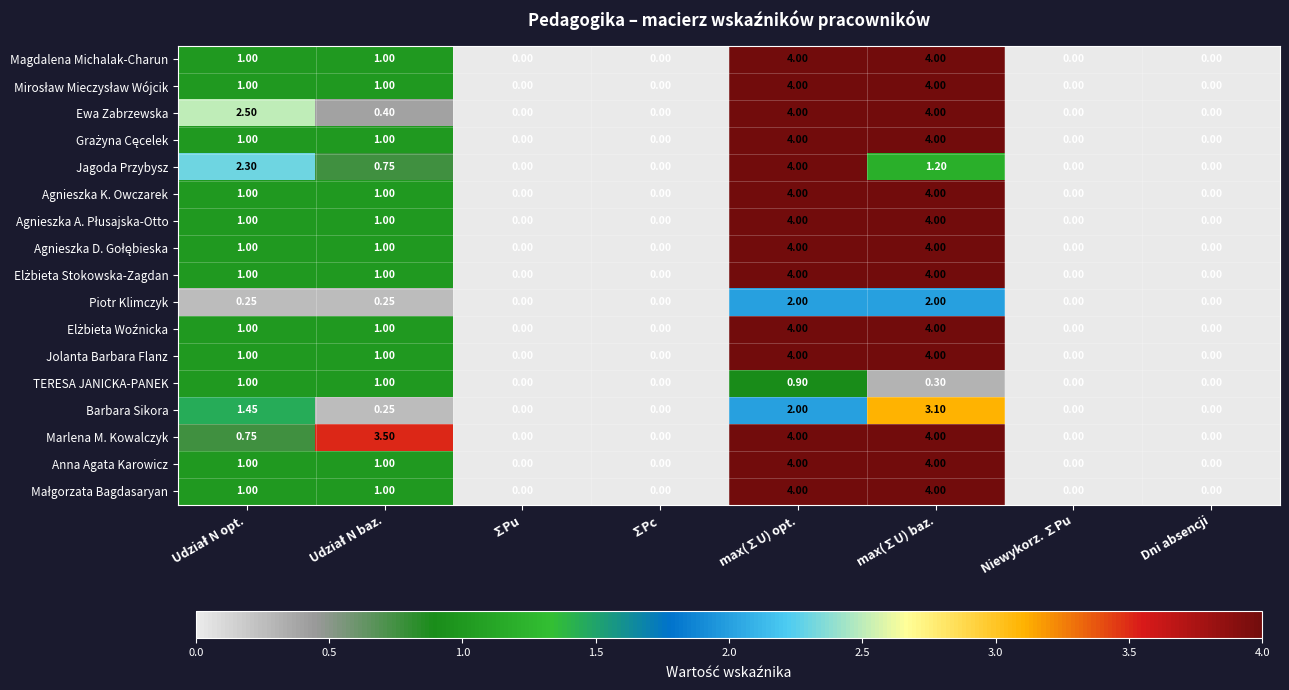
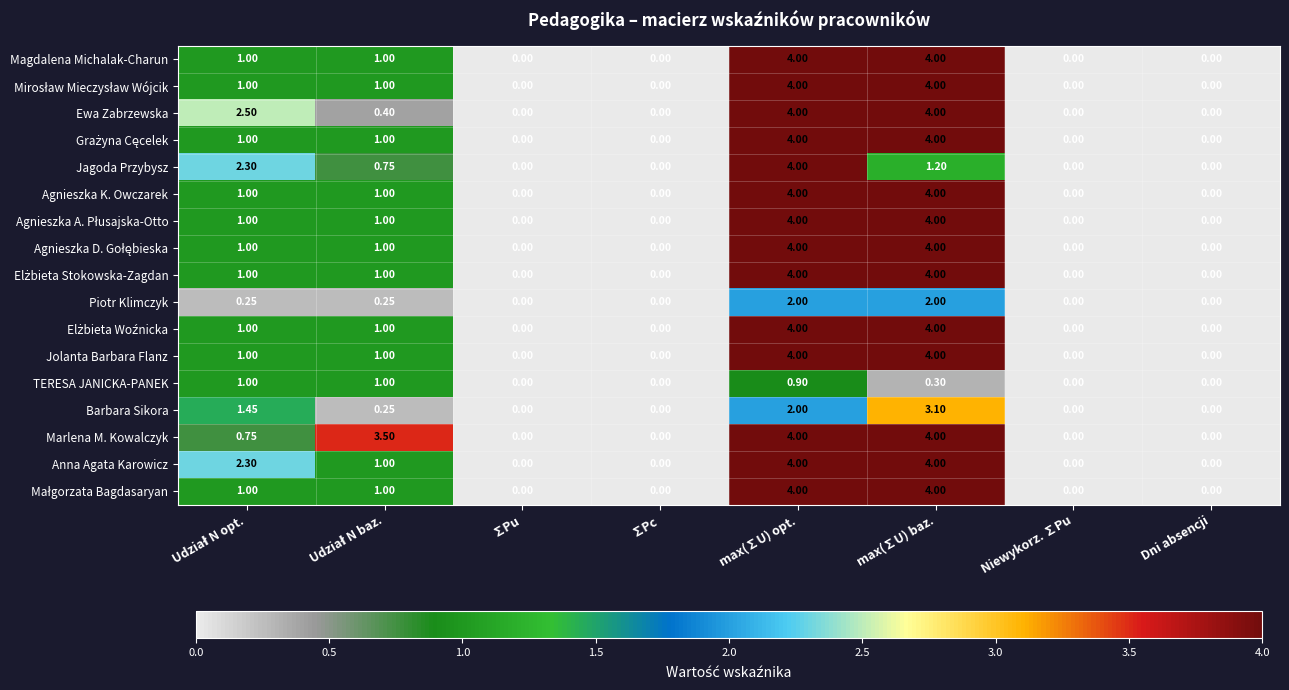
  {
    "Magdalena Michalak-Charun": {
      "Udział N opt.": 1.00,
      "Udział N baz.": 1.00,
      "max(∑U) opt.": 4.00,
      "max(∑U) baz.": 4.00
    },
    "Mirosław Mieczysław Wójcik": {
      "Udział N opt.": 1.00,
      "Udział N baz.": 1.00,
      "max(∑U) opt.": 4.00,
      "max(∑U) baz.": 4.00
    },
    "Ewa Zabrzewska": {
      "Udział N opt.": 2.50,
      "Udział N baz.": 0.40,
      "max(∑U) opt.": 4.00,
      "max(∑U) baz.": 4.00
    },
    "Grażyna Cęcelek": {
      "Udział N opt.": 1.00,
      "Udział N baz.": 1.00,
      "max(∑U) opt.": 4.00,
      "max(∑U) baz.": 4.00
    },
    "Jagoda Przybysz": {
      "Udział N opt.": 2.30,
      "Udział N baz.": 0.75,
      "max(∑U) opt.": 4.00,
      "max(∑U) baz.": 1.20
    },
    "Agnieszka K. Owczarek": {
      "Udział N opt.": 1.00,
      "Udział N baz.": 1.00,
      "max(∑U) opt.": 4.00,
      "max(∑U) baz.": 4.00
    },
    "Agnieszka A. Płusajska-Otto": {
      "Udział N opt.": 1.00,
      "Udział N baz.": 1.00,
      "max(∑U) opt.": 4.00,
      "max(∑U) baz.": 4.00
    },
    "Agnieszka D. Gołębieska": {
      "Udział N opt.": 1.00,
      "Udział N baz.": 1.00,
      "max(∑U) opt.": 4.00,
      "max(∑U) baz.": 4.00
    },
    "Elżbieta Stokowska-Zagdan": {
      "Udział N opt.": 1.00,
      "Udział N baz.": 1.00,
      "max(∑U) opt.": 4.00,
      "max(∑U) baz.": 4.00
    },
    "Piotr Klimczyk": {
      "Udział N opt.": 0.25,
      "Udział N baz.": 0.25,
      "max(∑U) opt.": 2.00,
      "max(∑U) baz.": 2.00
    },
    "Elżbieta Woźnicka": {
      "Udział N opt.": 1.00,
      "Udział N baz.": 1.00,
      "max(∑U) opt.": 4.00,
      "max(∑U) baz.": 4.00
    },
    "Jolanta Barbara Flanz": {
      "Udział N opt.": 1.00,
      "Udział N baz.": 1.00,
      "max(∑U) opt.": 4.00,
      "max(∑U) baz.": 4.00
    },
    "TERESA JANICKA-PANEK": {
      "Udział N opt.": 1.00,
      "Udział N baz.": 1.00,
      "max(∑U) opt.": 0.90,
      "max(∑U) baz.": 0.30
    },
    "Barbara Sikora": {
      "Udział N opt.": 1.45,
      "Udział N baz.": 0.25,
      "max(∑U) opt.": 2.00,
      "max(∑U) baz.": 3.10
    },
    "Marlena M. Kowalczyk": {
      "Udział N opt.": 0.75,
      "Udział N baz.": 3.50,
      "max(∑U) opt.": 4.00,
      "max(∑U) baz.": 4.00
    },
    "Anna Agata Karowicz": {
-     "Udział N opt.": 1.00,
+     "Udział N opt.": 2.30,
      "Udział N baz.": 1.00,
      "max(∑U) opt.": 4.00,
      "max(∑U) baz.": 4.00
    },
    "Małgorzata Bagdasaryan": {
      "Udział N opt.": 1.00,
      "Udział N baz.": 1.00,
      "max(∑U) opt.": 4.00,
      "max(∑U) baz.": 4.00
    }
  }
